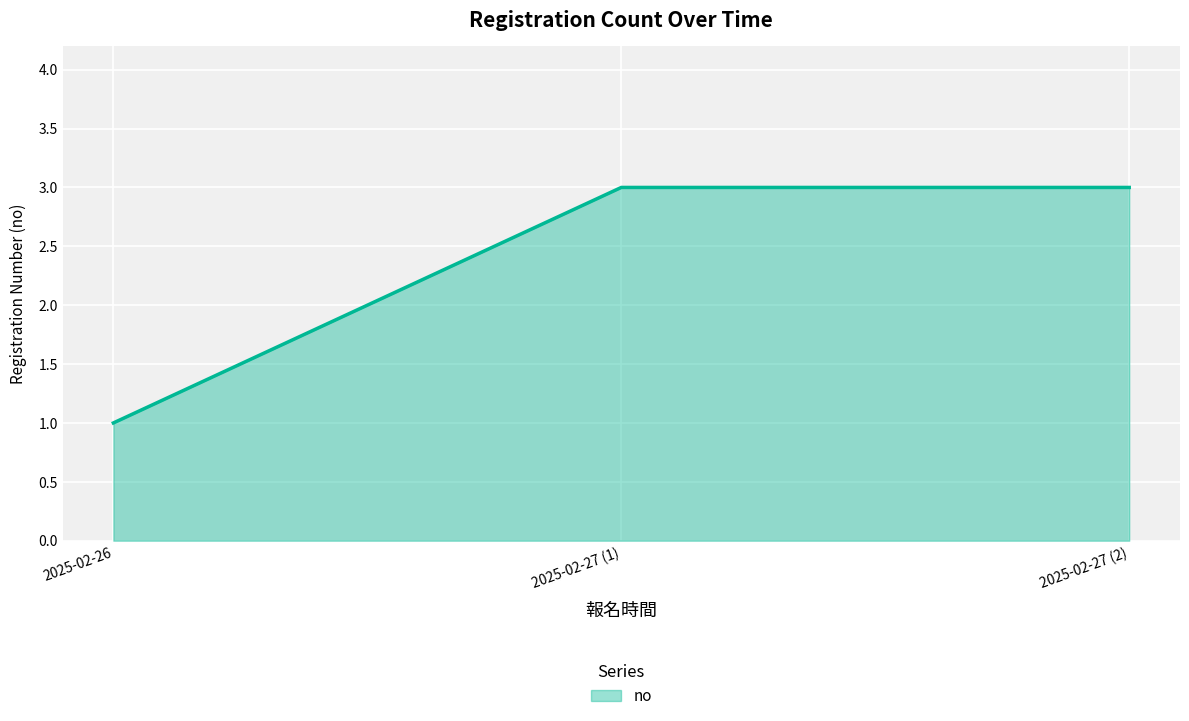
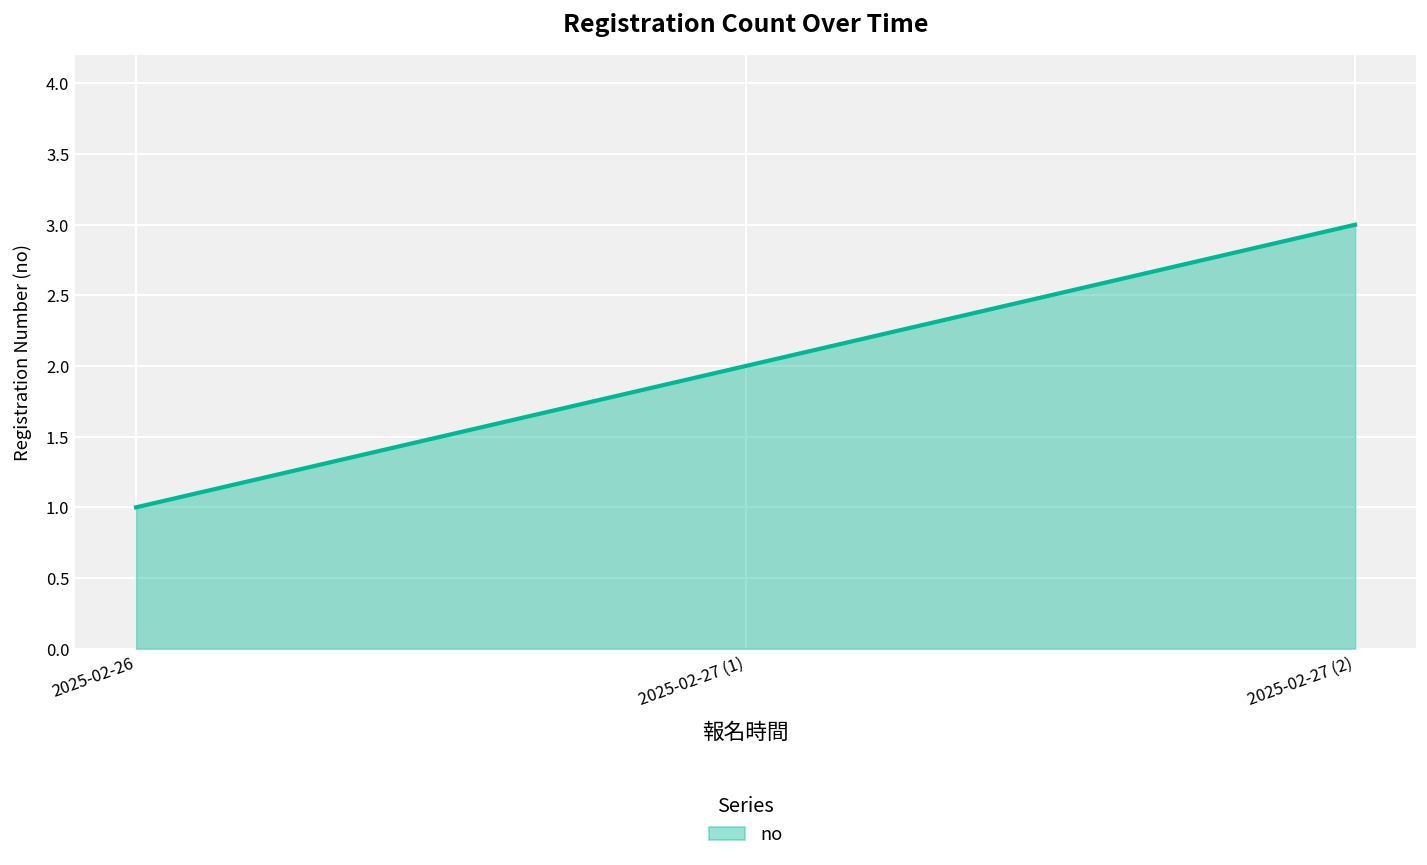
  {
    "2025-02-26": 1,
-   "2025-02-27 (1)": 3,
+   "2025-02-27 (1)": 2,
    "2025-02-27 (2)": 3
  }
